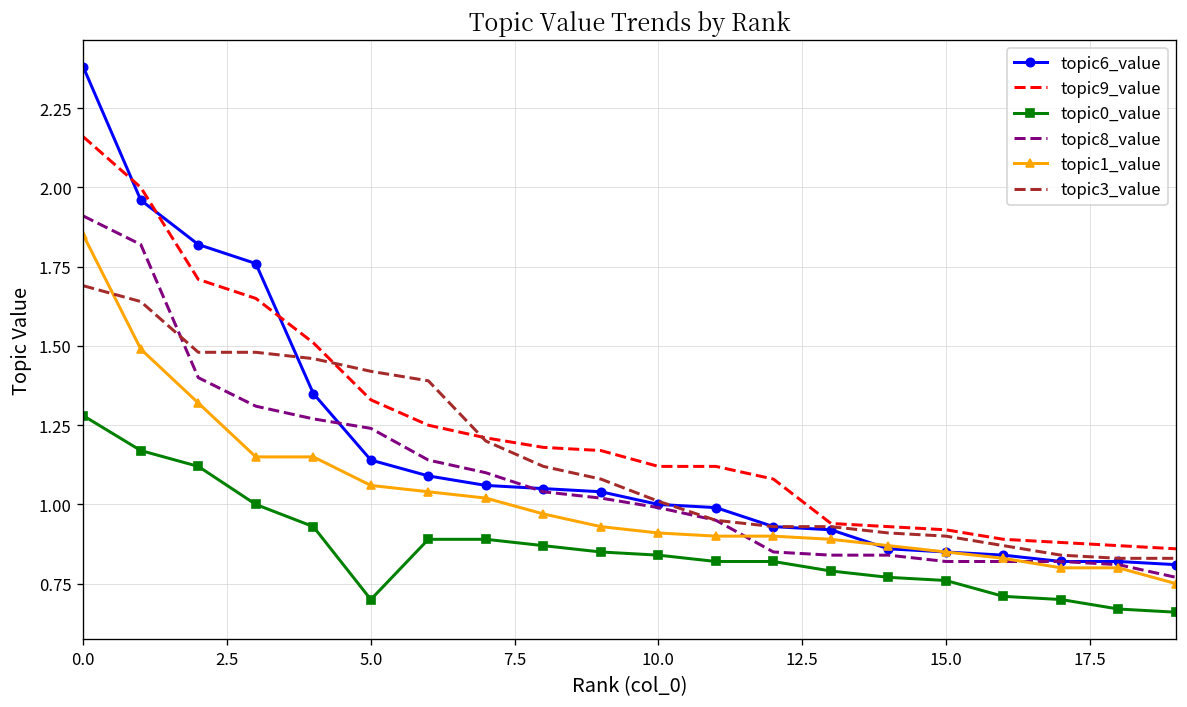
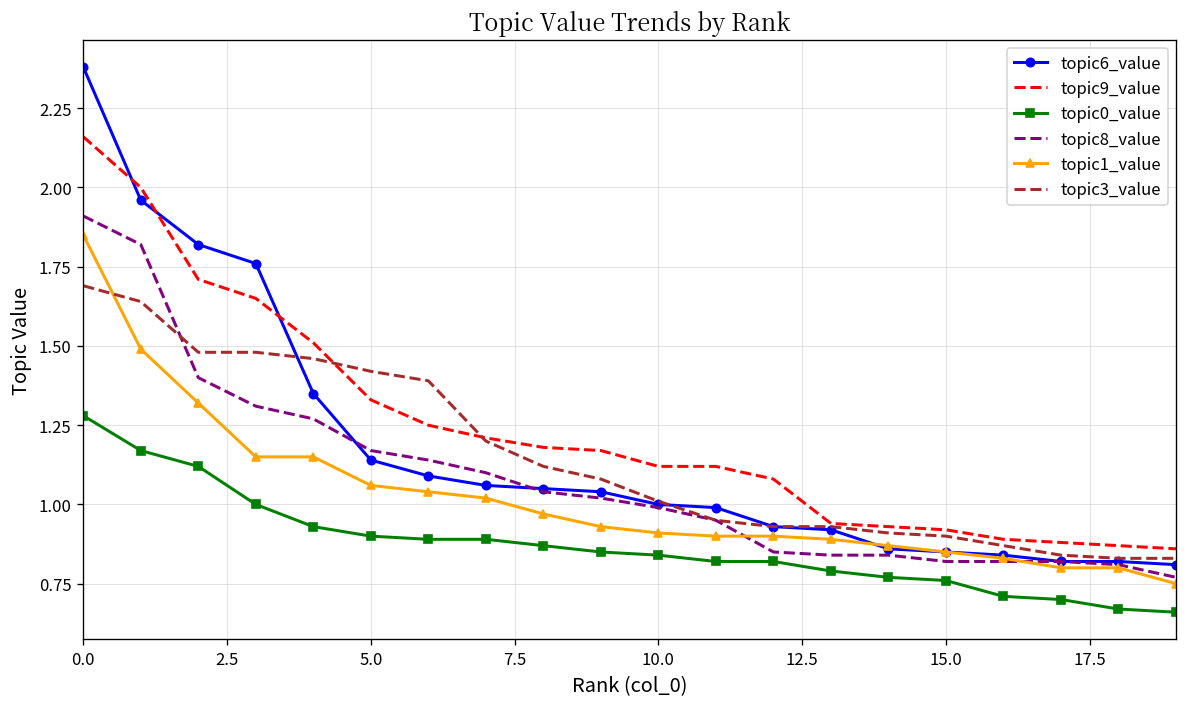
  {
    "topic6_value": {
      "0.0": 2.38,
      "5.0": 1.14,
      "10.0": 1.00
    },
    "topic9_value": {
      "0.0": 2.16,
      "5.0": 1.33,
      "10.0": 1.12,
      "15.0": 0.92
    },
    "topic0_value": {
      "0.0": 1.28,
-     "5.0": 0.7,
+     "5.0": 0.9,
      "10.0": 0.84,
      "15.0": 0.76
    },
    "topic8_value": {
      "0.0": 1.91,
-     "5.0": 1.24,
+     "5.0": 1.17,
      "10.0": 0.99,
      "15.0": 0.82
    },
    "topic1_value": {
      "0.0": 1.85,
      "5.0": 1.06,
      "10.0": 0.91
    },
    "topic3_value": {
      "0.0": 1.69,
      "5.0": 1.42,
      "10.0": 1.01,
      "15.0": 0.90
    }
  }
